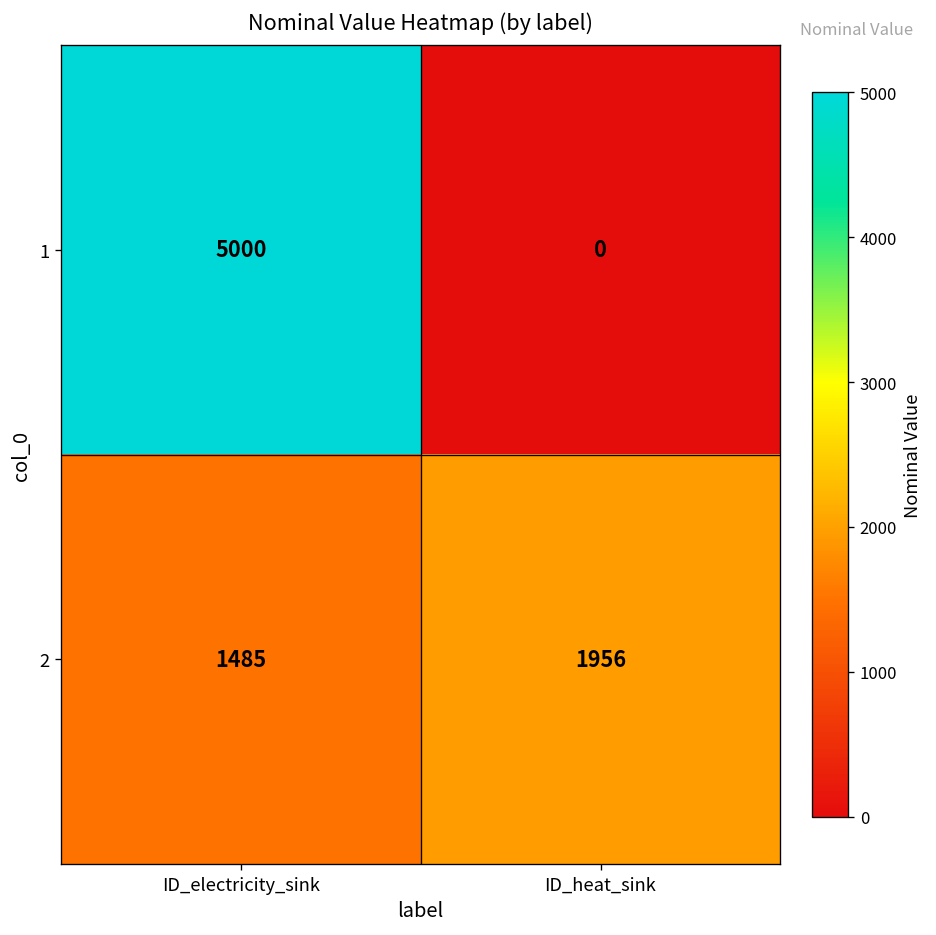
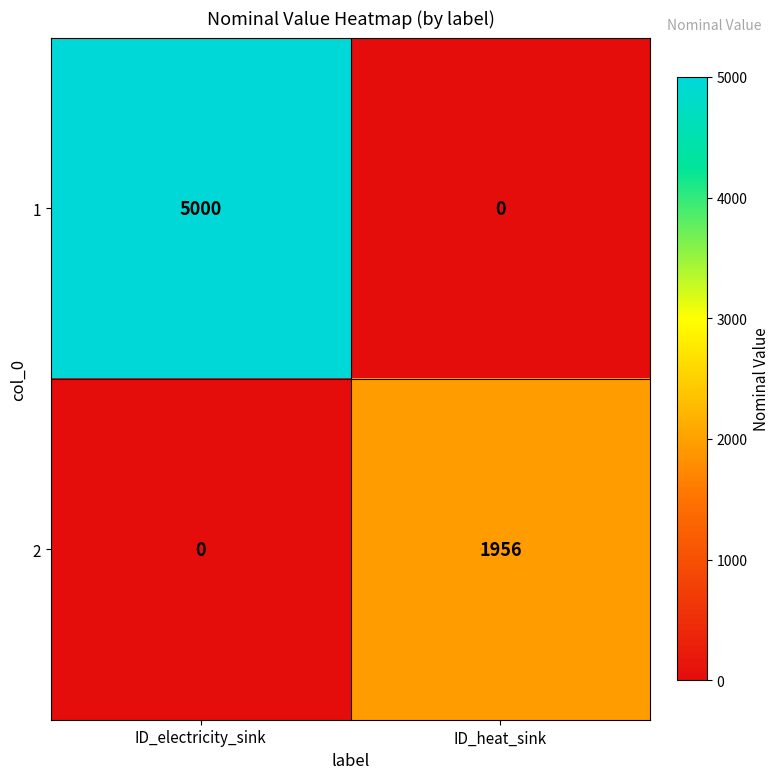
  {
    "1": {
      "ID_electricity_sink": 5000,
      "ID_heat_sink": 0
    },
    "2": {
-     "ID_electricity_sink": 1485,
+     "ID_electricity_sink": 0,
      "ID_heat_sink": 1956
    }
  }
